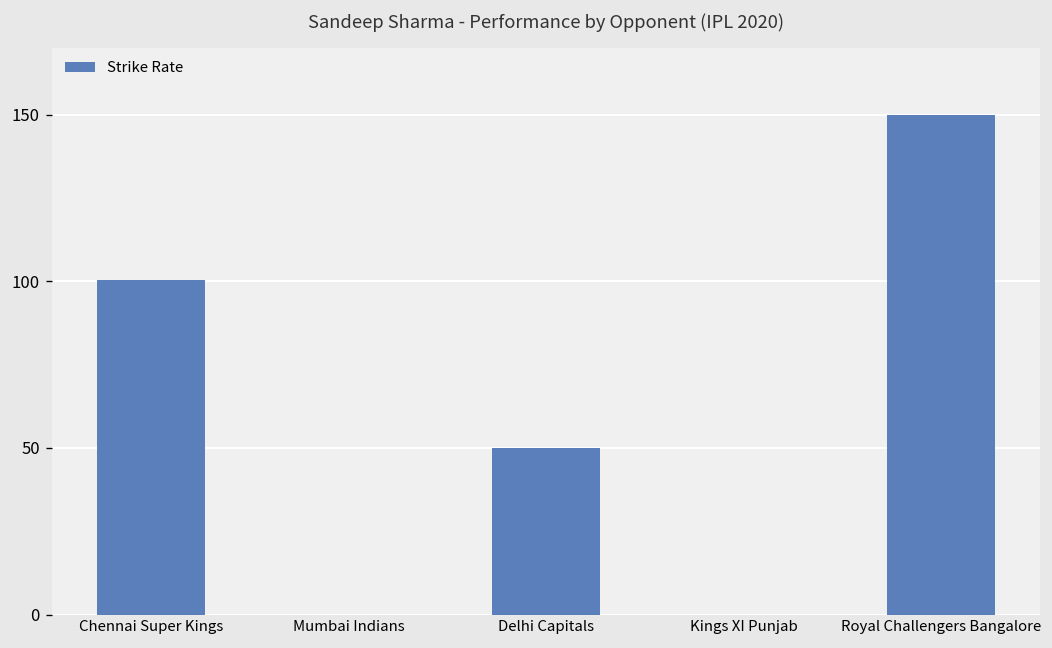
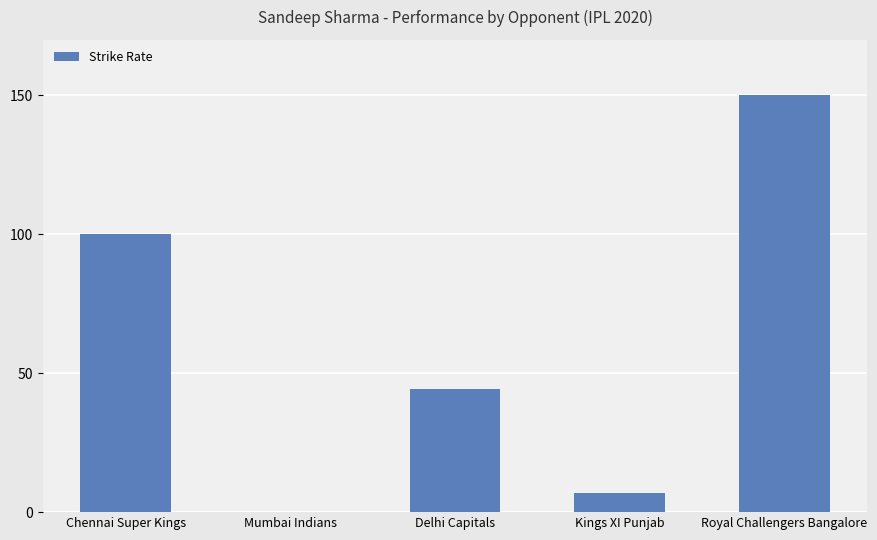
  {
    "Chennai Super Kings": 100,
    "Mumbai Indians": 0,
-   "Delhi Capitals": 50,
-   "Kings XI Punjab": 0,
+   "Delhi Capitals": 44,
+   "Kings XI Punjab": 7,
    "Royal Challengers Bangalore": 150
  }
